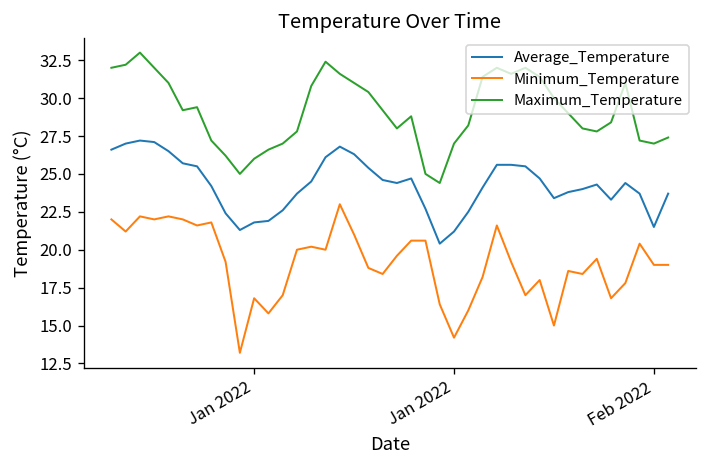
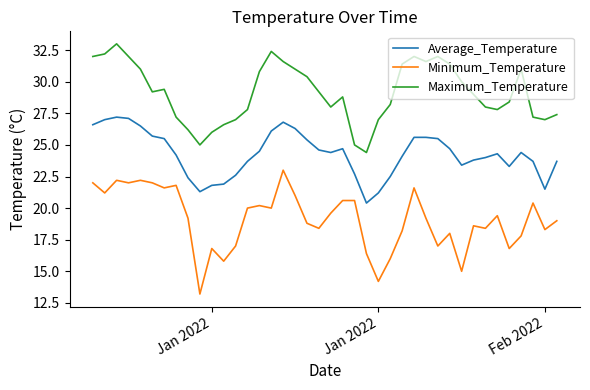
  {
    "Average_Temperature": {
      "Feb 2022": 21.5
    },
    "Minimum_Temperature": {
-     "Feb 2022": 19.0
+     "Feb 2022": 18.3
    },
    "Maximum_Temperature": {
      "Feb 2022": 27.0
    }
  }
